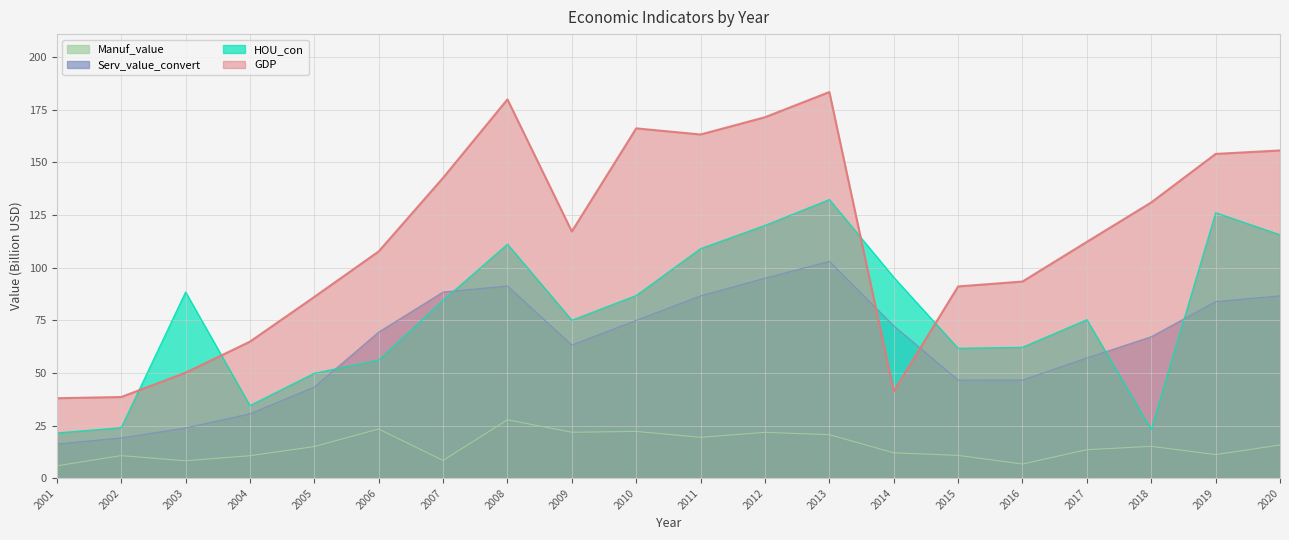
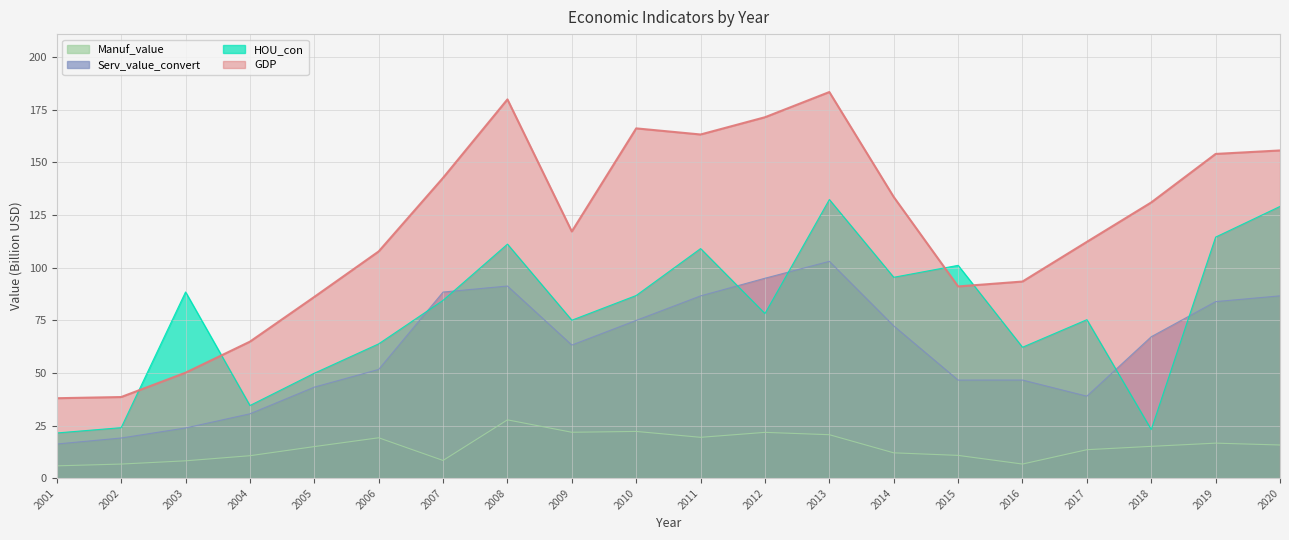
  {
    "Manuf_value": {
      "2001": 6,
-     "2002": 11,
+     "2002": 7,
      "2003": 8,
      "2004": 11,
      "2005": 15,
-     "2006": 23,
+     "2006": 19,
      "2007": 8,
      "2008": 28,
      "2009": 22,
      "2010": 22,
      "2011": 19,
      "2012": 22,
      "2013": 21,
      "2014": 12,
      "2015": 11,
      "2016": 7,
      "2017": 14,
      "2018": 15,
-     "2019": 11,
+     "2019": 17,
      "2020": 16
    },
    "Serv_value_convert": {
      "2001": 16,
      "2002": 19,
      "2003": 24,
      "2004": 31,
      "2005": 43,
-     "2006": 69,
+     "2006": 52,
      "2007": 88,
      "2008": 91,
      "2009": 63,
      "2010": 75,
      "2011": 87,
      "2012": 95,
      "2013": 103,
      "2014": 72,
      "2015": 47,
      "2016": 47,
-     "2017": 57,
+     "2017": 39,
      "2018": 67,
      "2019": 84,
      "2020": 87
    },
    "HOU_con": {
      "2001": 21,
      "2002": 24,
      "2003": 88,
      "2004": 35,
      "2005": 50,
-     "2006": 56,
+     "2006": 64,
      "2007": 84,
      "2008": 111,
      "2009": 75,
      "2010": 87,
      "2011": 109,
-     "2012": 120,
+     "2012": 78,
      "2013": 132,
      "2014": 95,
-     "2015": 62,
+     "2015": 101,
      "2016": 62,
      "2017": 75,
      "2018": 23,
-     "2019": 126,
-     "2020": 116
+     "2019": 114,
+     "2020": 129
    },
    "GDP": {
      "2001": 38,
      "2002": 39,
      "2003": 50,
      "2004": 65,
      "2005": 86,
      "2006": 108,
      "2007": 143,
      "2008": 180,
      "2009": 117,
      "2010": 166,
      "2011": 163,
      "2012": 171,
      "2013": 183,
-     "2014": 41,
+     "2014": 134,
      "2015": 91,
      "2016": 93,
      "2017": 112,
      "2018": 131,
      "2019": 154,
      "2020": 156
    }
  }
